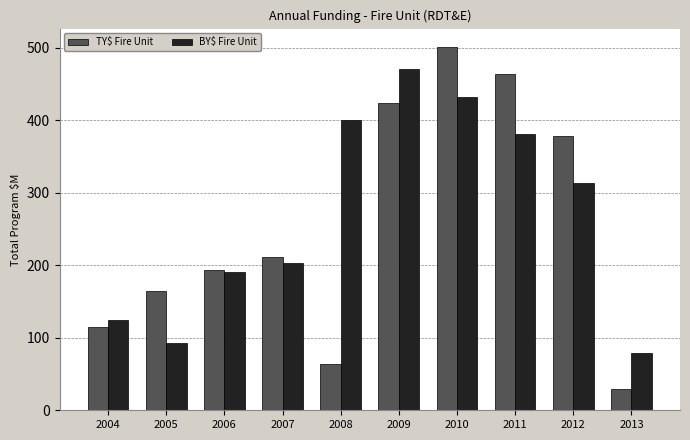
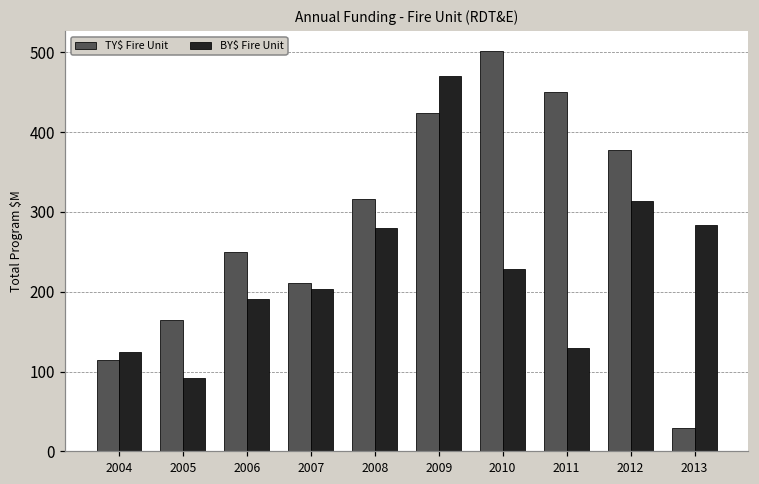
  {
    "TY$ Fire Unit": {
      "2004": 110,
      "2005": 160,
-     "2006": 190,
+     "2006": 250,
      "2007": 210,
-     "2008": 60,
+     "2008": 320,
      "2009": 420,
      "2010": 500,
-     "2011": 460,
+     "2011": 450,
      "2012": 380,
      "2013": 30
    },
    "BY$ Fire Unit": {
      "2004": 120,
      "2005": 90,
      "2006": 190,
      "2007": 200,
-     "2008": 400,
+     "2008": 280,
      "2009": 470,
-     "2010": 430,
-     "2011": 380,
+     "2010": 230,
+     "2011": 130,
      "2012": 310,
-     "2013": 80
+     "2013": 280
    }
  }
